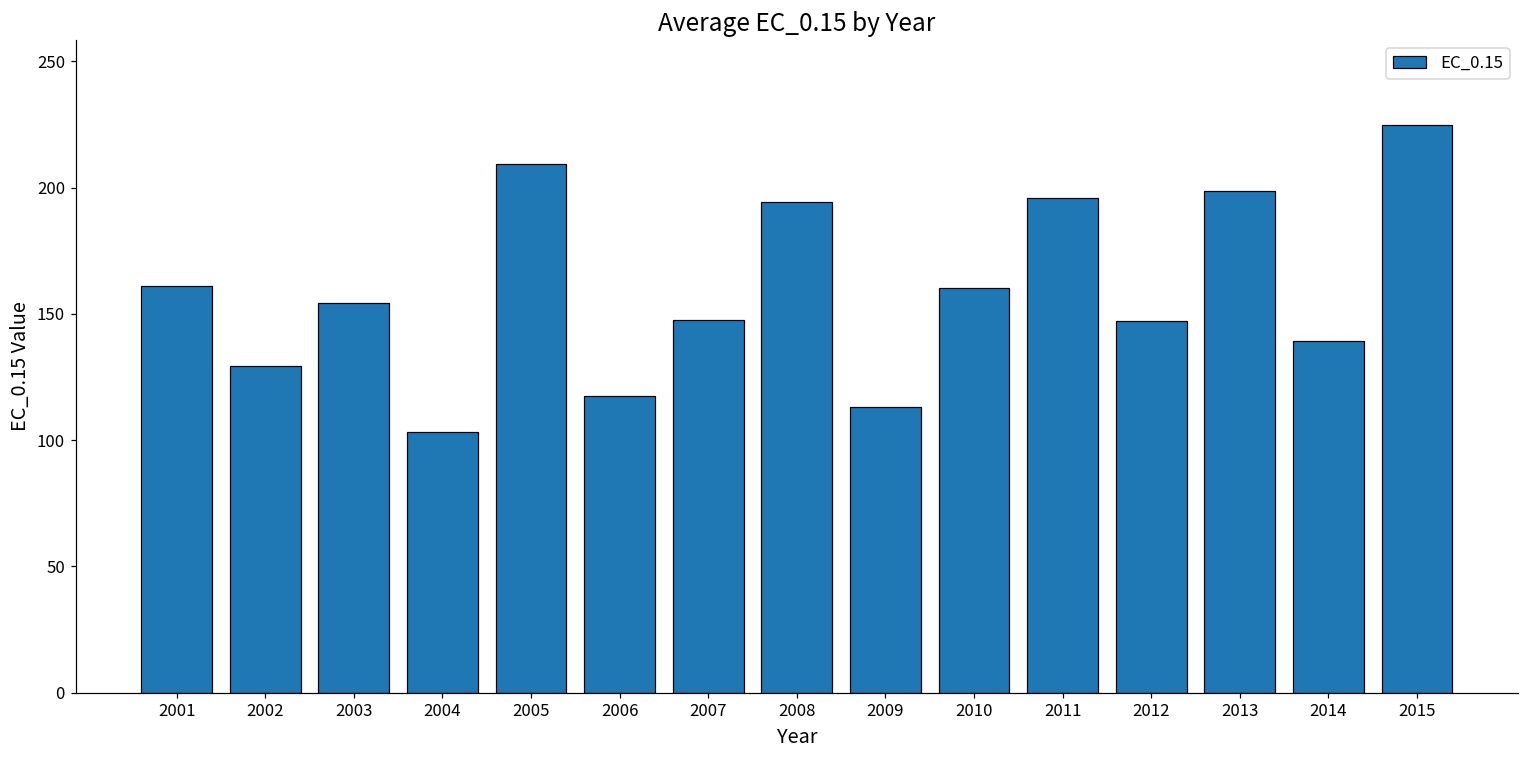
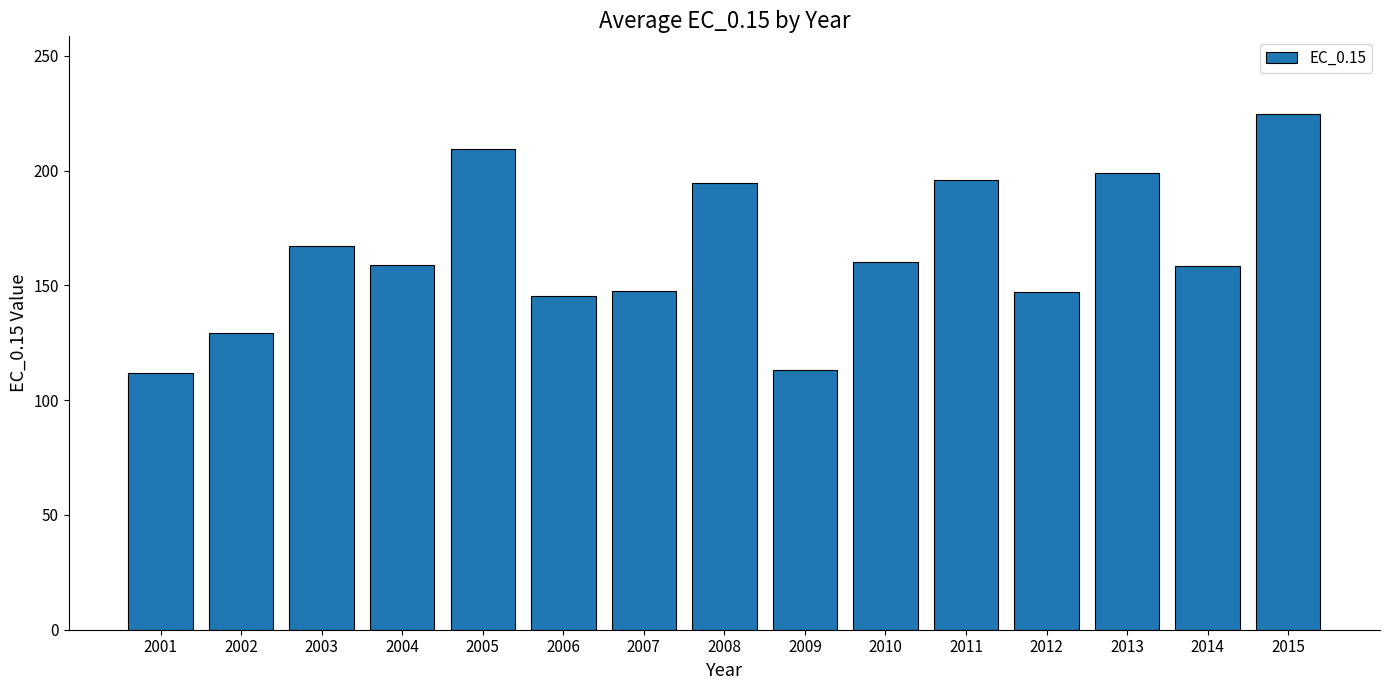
  {
-   "2001": 161,
+   "2001": 112,
    "2002": 129,
-   "2003": 154,
-   "2004": 103,
+   "2003": 167,
+   "2004": 159,
    "2005": 209,
-   "2006": 118,
+   "2006": 145,
    "2007": 147,
    "2008": 194,
    "2009": 113,
    "2010": 160,
    "2011": 196,
    "2012": 147,
    "2013": 199,
-   "2014": 139,
+   "2014": 158,
    "2015": 225
  }
